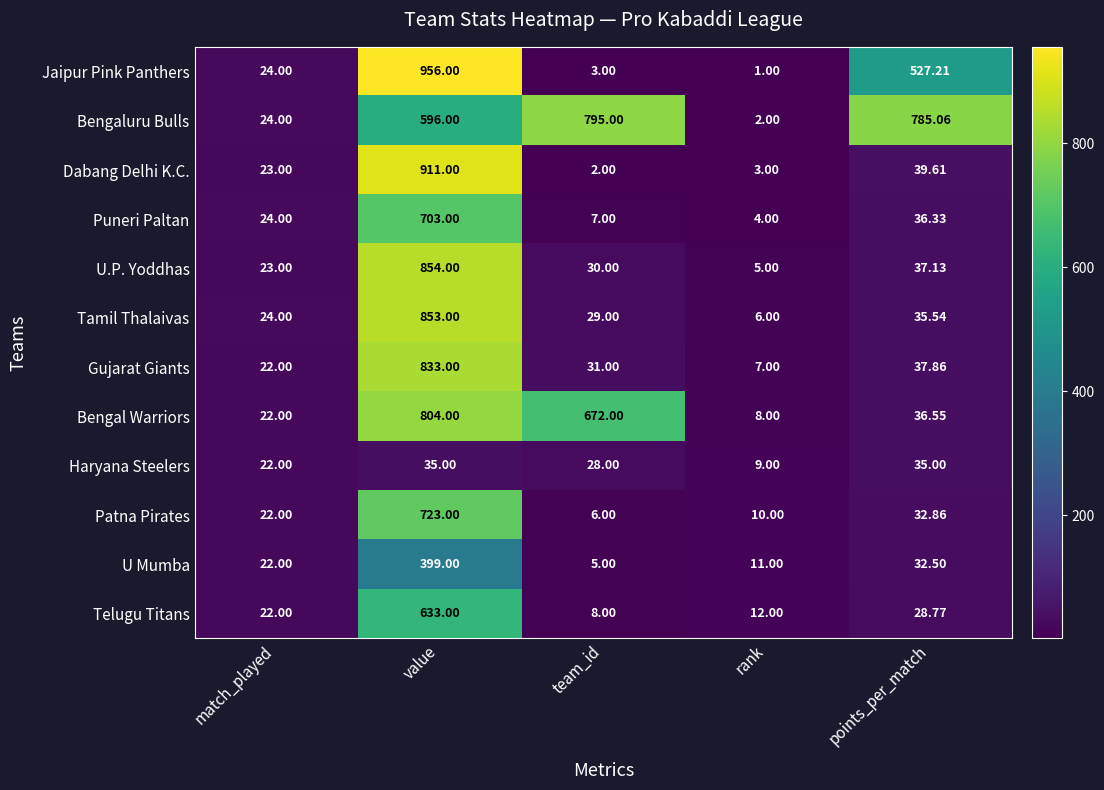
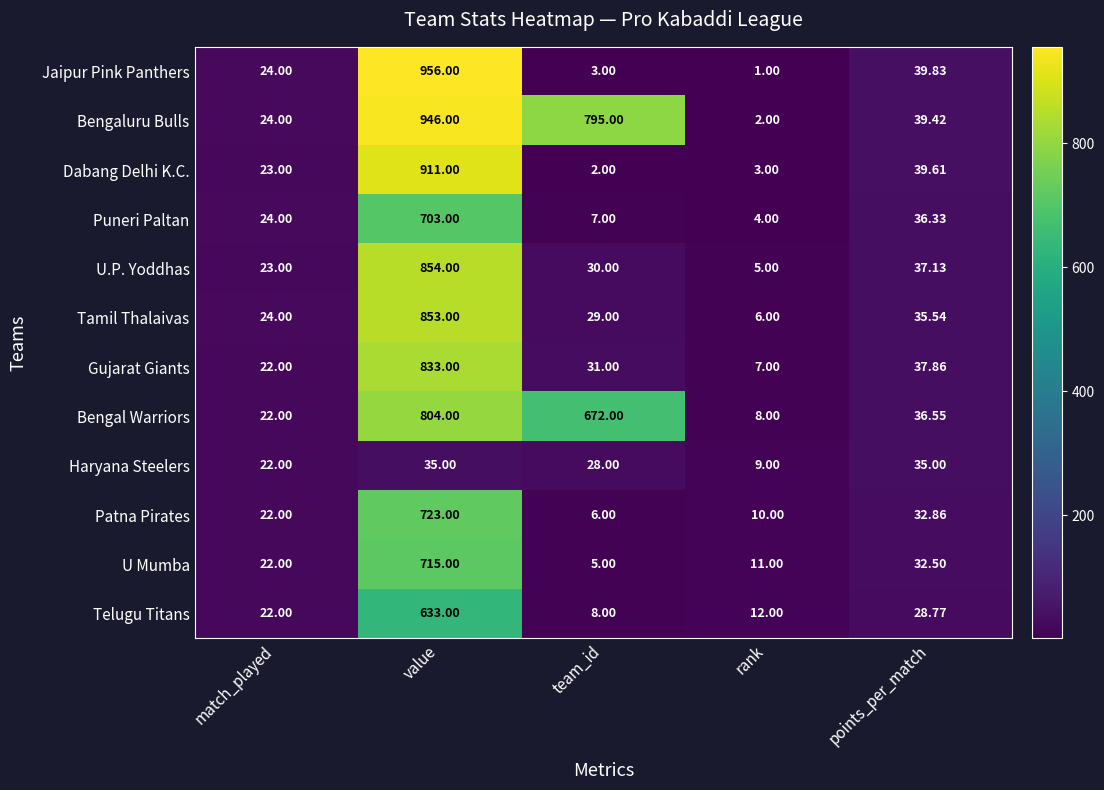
  {
    "Jaipur Pink Panthers": {
      "match_played": 24.00,
      "value": 956.00,
      "team_id": 3.00,
      "rank": 1.00,
-     "points_per_match": 527.21
+     "points_per_match": 39.83
    },
    "Bengaluru Bulls": {
      "match_played": 24.00,
-     "value": 596.00,
+     "value": 946.00,
      "team_id": 795.00,
      "rank": 2.00,
-     "points_per_match": 785.06
+     "points_per_match": 39.42
    },
    "Dabang Delhi K.C.": {
      "match_played": 23.00,
      "value": 911.00,
      "team_id": 2.00,
      "rank": 3.00,
      "points_per_match": 39.61
    },
    "Puneri Paltan": {
      "match_played": 24.00,
      "value": 703.00,
      "team_id": 7.00,
      "rank": 4.00,
      "points_per_match": 36.33
    },
    "U.P. Yoddhas": {
      "match_played": 23.00,
      "value": 854.00,
      "team_id": 30.00,
      "rank": 5.00,
      "points_per_match": 37.13
    },
    "Tamil Thalaivas": {
      "match_played": 24.00,
      "value": 853.00,
      "team_id": 29.00,
      "rank": 6.00,
      "points_per_match": 35.54
    },
    "Gujarat Giants": {
      "match_played": 22.00,
      "value": 833.00,
      "team_id": 31.00,
      "rank": 7.00,
      "points_per_match": 37.86
    },
    "Bengal Warriors": {
      "match_played": 22.00,
      "value": 804.00,
      "team_id": 672.00,
      "rank": 8.00,
      "points_per_match": 36.55
    },
    "Haryana Steelers": {
      "match_played": 22.00,
      "value": 35.00,
      "team_id": 28.00,
      "rank": 9.00,
      "points_per_match": 35.00
    },
    "Patna Pirates": {
      "match_played": 22.00,
      "value": 723.00,
      "team_id": 6.00,
      "rank": 10.00,
      "points_per_match": 32.86
    },
    "U Mumba": {
      "match_played": 22.00,
-     "value": 399.00,
+     "value": 715.00,
      "team_id": 5.00,
      "rank": 11.00,
      "points_per_match": 32.50
    },
    "Telugu Titans": {
      "match_played": 22.00,
      "value": 633.00,
      "team_id": 8.00,
      "rank": 12.00,
      "points_per_match": 28.77
    }
  }
